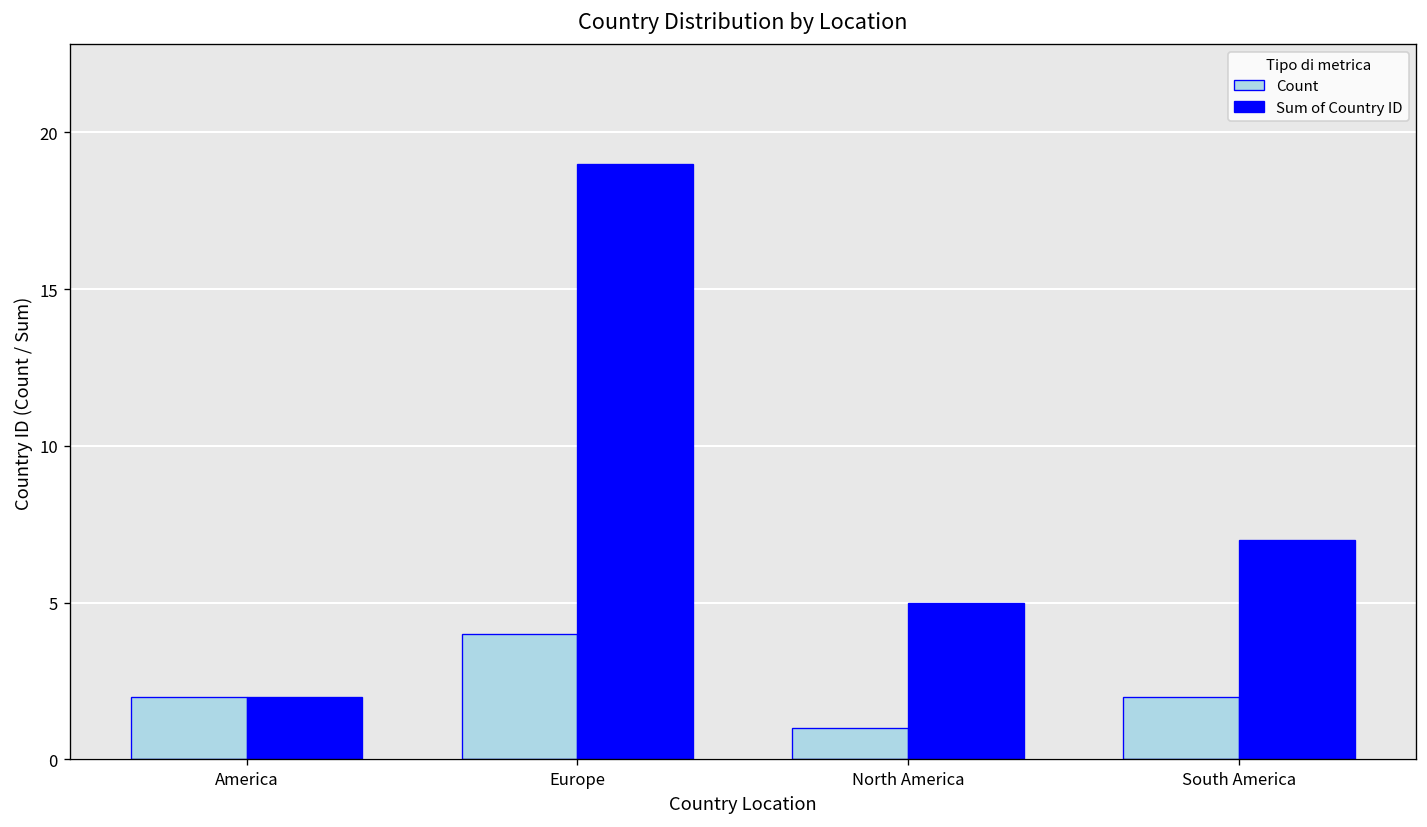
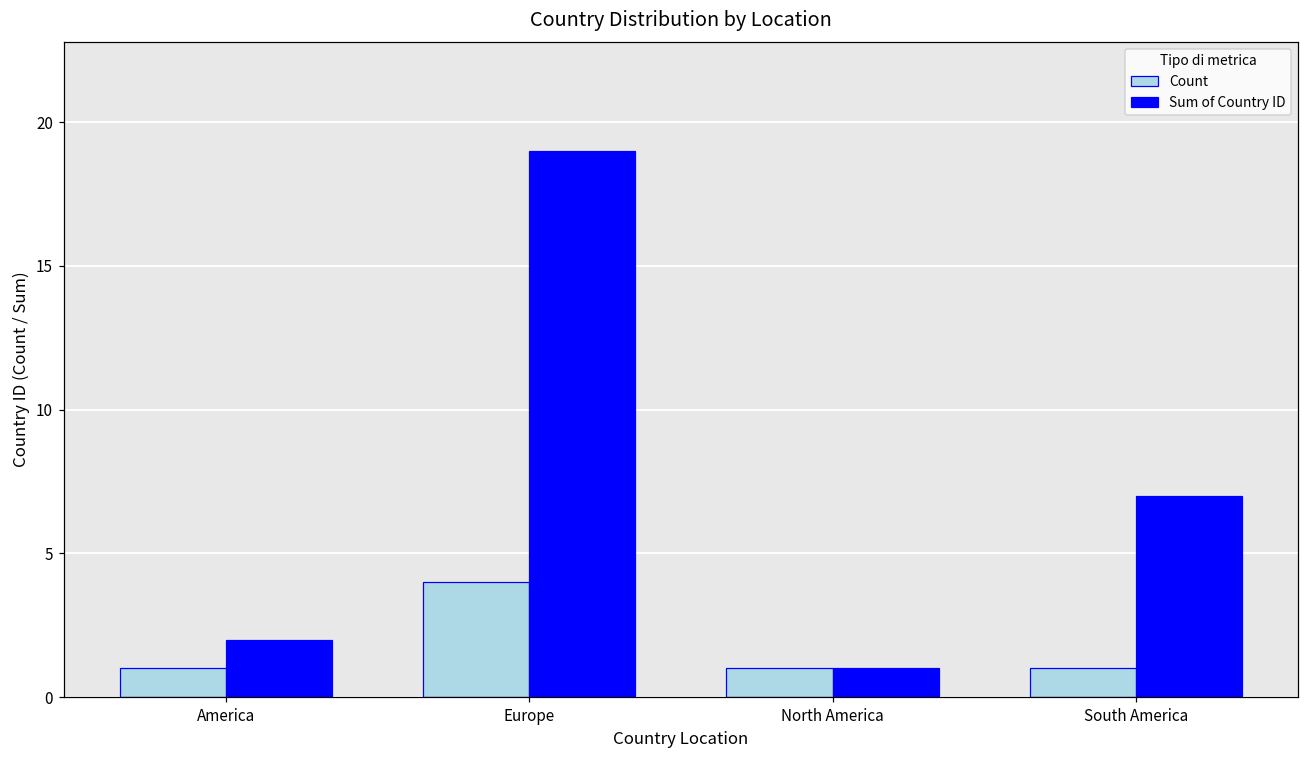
  {
    "Count": {
-     "America": 2,
+     "America": 1,
      "Europe": 4,
      "North America": 1,
-     "South America": 2
+     "South America": 1
    },
    "Sum of Country ID": {
      "America": 2,
      "Europe": 19,
-     "North America": 5,
+     "North America": 1,
      "South America": 7
    }
  }
